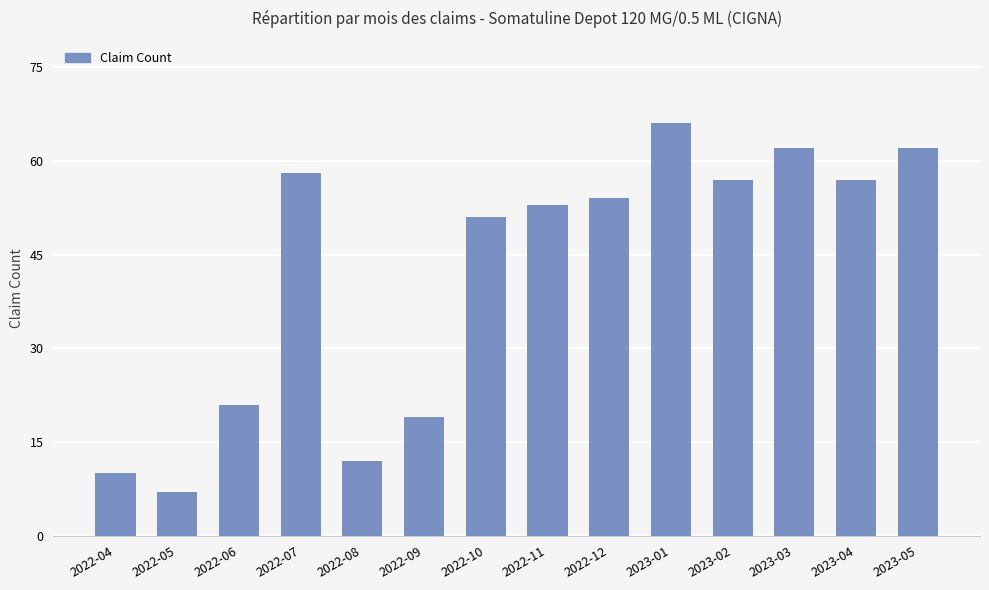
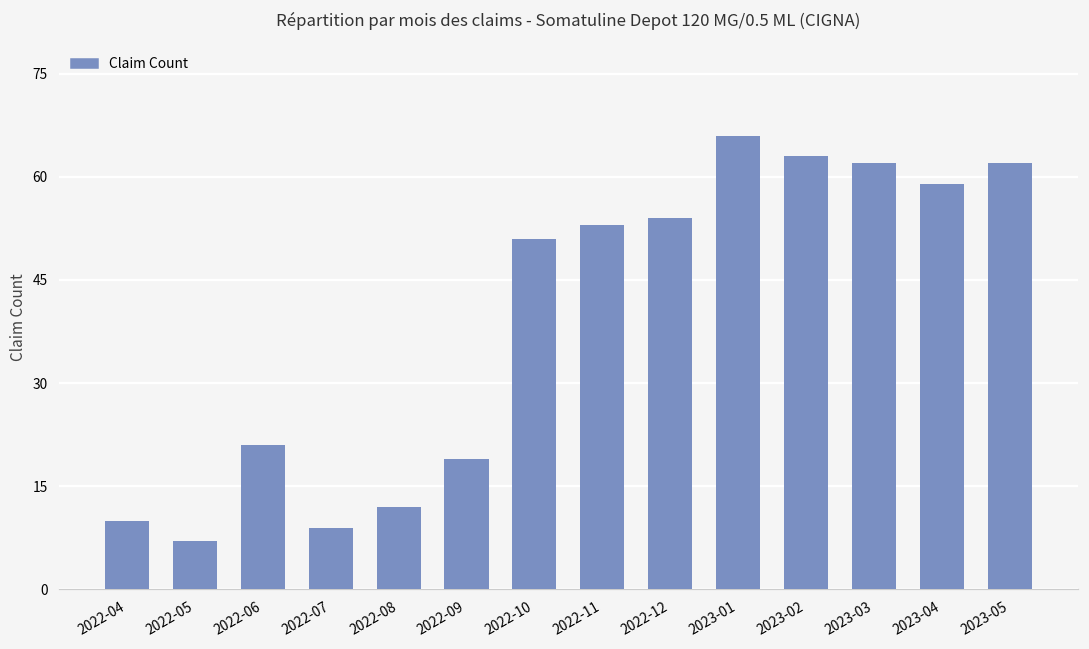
  {
    "2022-04": 10,
    "2022-05": 7,
    "2022-06": 21,
-   "2022-07": 58,
+   "2022-07": 9,
    "2022-08": 12,
    "2022-09": 19,
    "2022-10": 51,
    "2022-11": 53,
    "2022-12": 54,
    "2023-01": 66,
-   "2023-02": 57,
+   "2023-02": 63,
    "2023-03": 62,
-   "2023-04": 57,
+   "2023-04": 59,
    "2023-05": 62
  }
